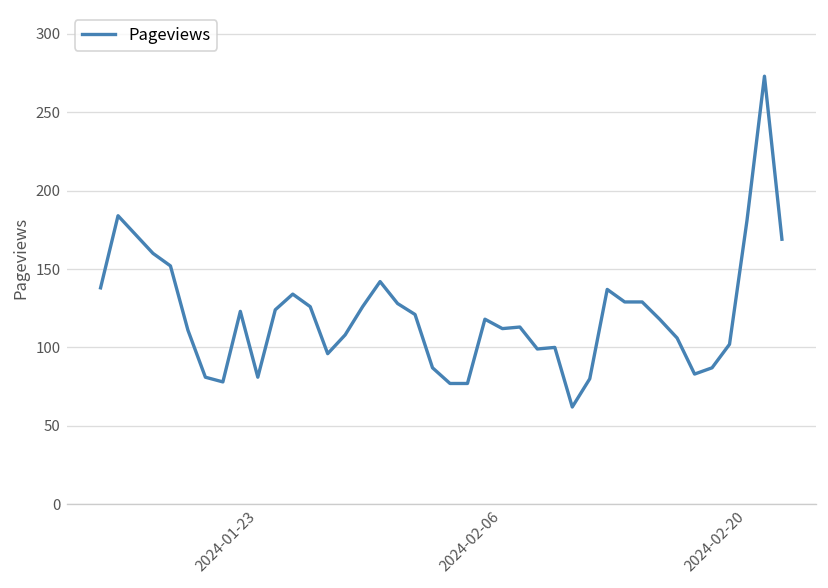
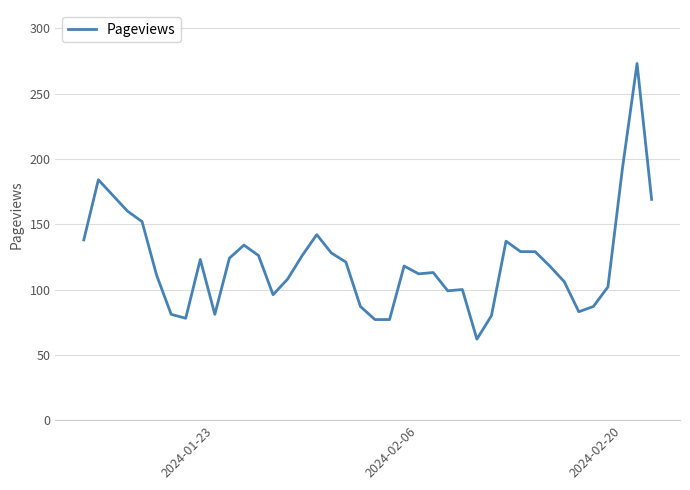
  {
    "2024-01-23": 81,
    "2024-02-06": 112,
-   "2024-02-20": 181
+   "2024-02-20": 193
  }
